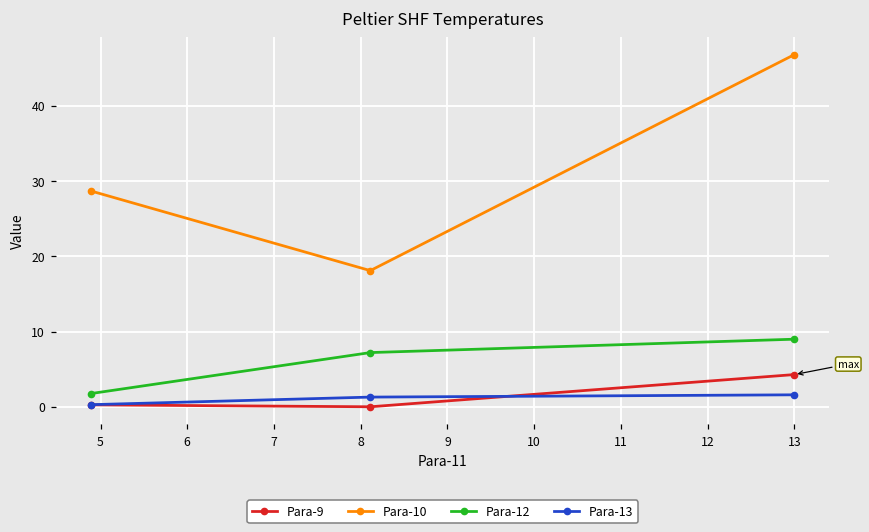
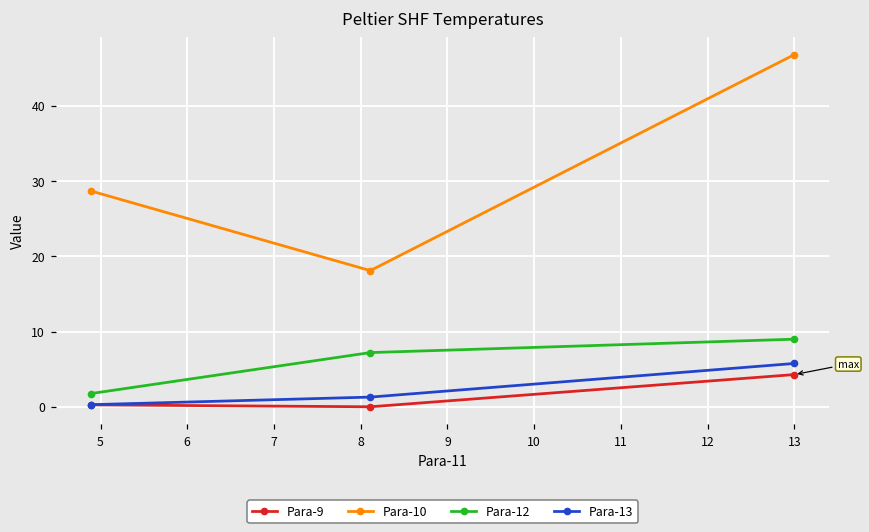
  {
    "Para-9": {
      "13": 4
    },
    "Para-10": {
      "13": 47
    },
    "Para-12": {
      "13": 9
    },
    "Para-13": {
-     "13": 2
+     "13": 6
    }
  }
